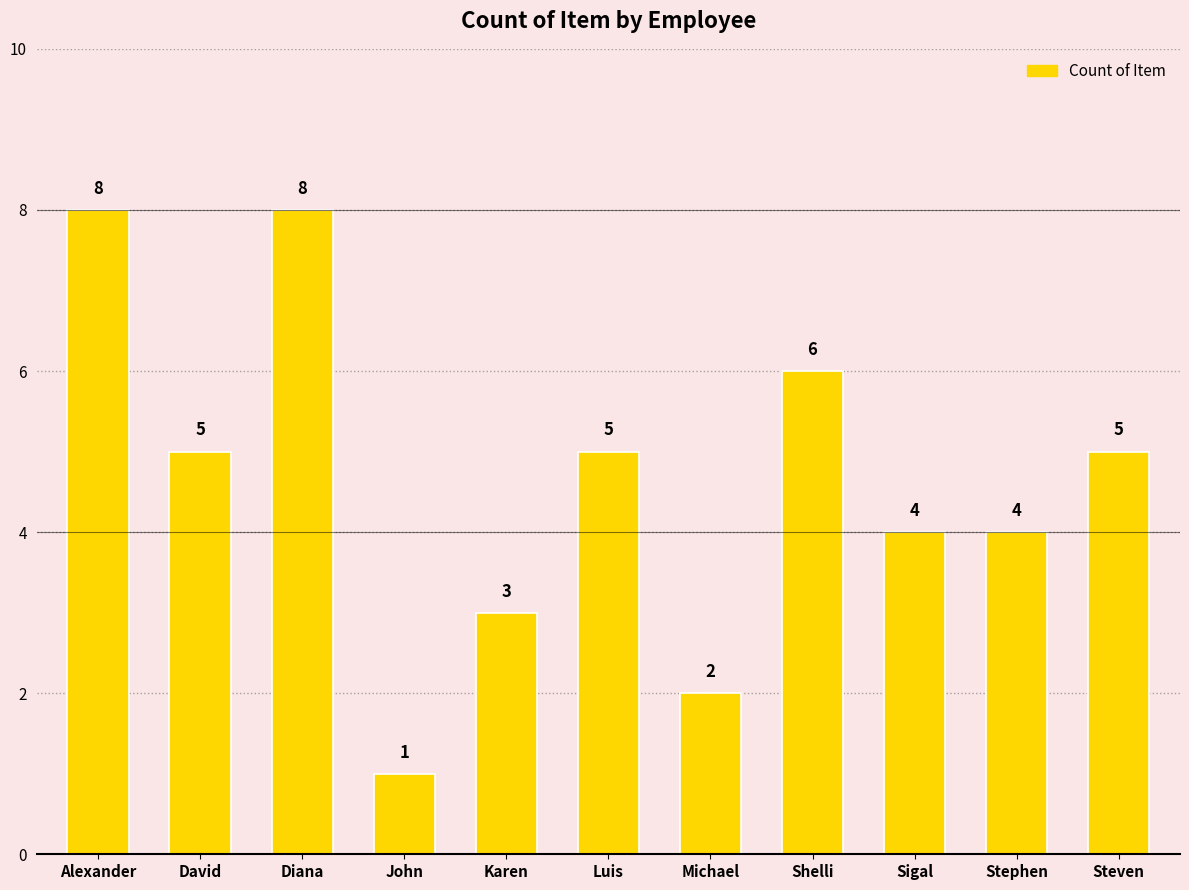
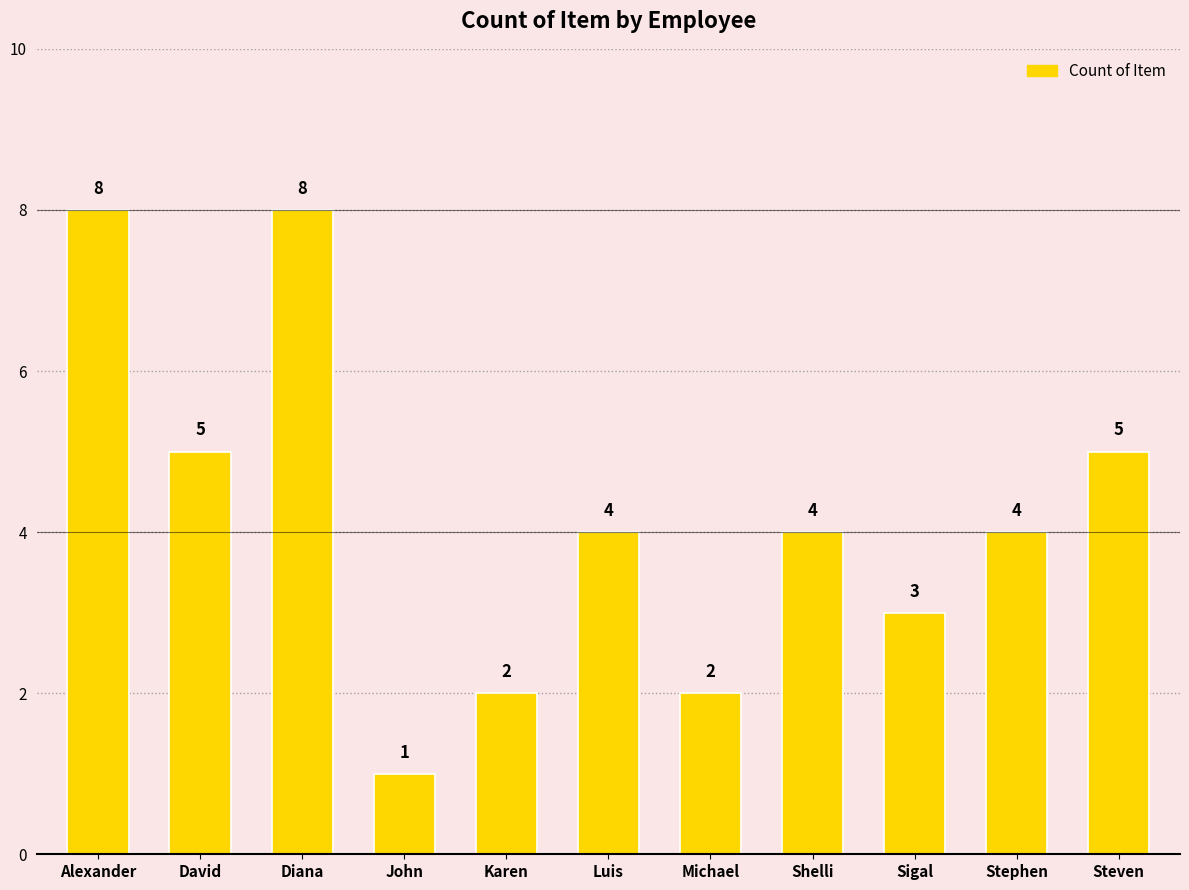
  {
    "Alexander": 8,
    "David": 5,
    "Diana": 8,
    "John": 1,
-   "Karen": 3,
-   "Luis": 5,
+   "Karen": 2,
+   "Luis": 4,
    "Michael": 2,
-   "Shelli": 6,
-   "Sigal": 4,
+   "Shelli": 4,
+   "Sigal": 3,
    "Stephen": 4,
    "Steven": 5
  }
